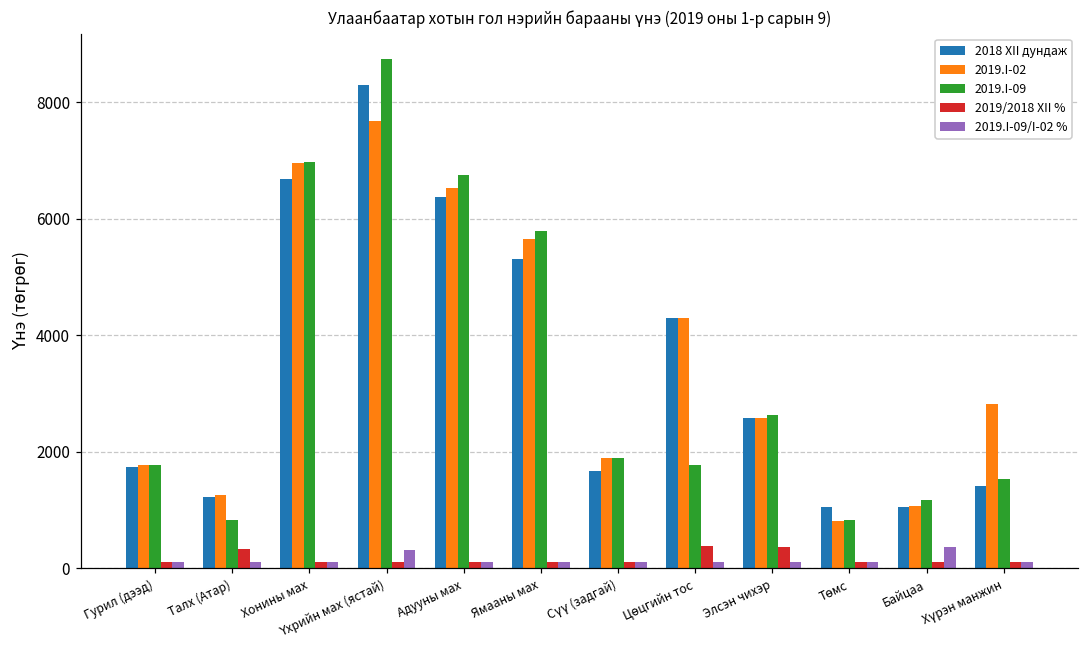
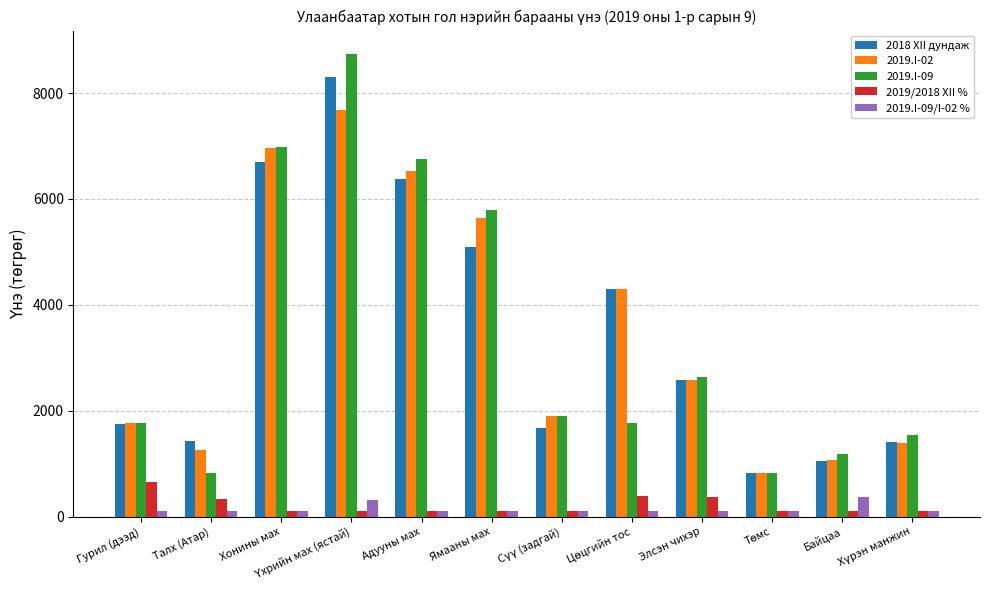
  {
    "2018 XII дундаж": {
      "Гурил (дээд)": 1700,
-     "Талх (Атар)": 1200,
+     "Талх (Атар)": 1400,
      "Хонины мах": 6700,
      "Үхрийн мах (ястай)": 8300,
      "Адууны мах": 6400,
-     "Ямааны мах": 5300,
+     "Ямааны мах": 5100,
      "Сүү (задгай)": 1700,
      "Цөцгийн тос": 4300,
      "Элсэн чихэр": 2600,
-     "Төмс": 1000,
+     "Төмс": 800,
      "Байцаа": 1100,
      "Хүрэн манжин": 1400
    },
    "2019.I-02": {
      "Гурил (дээд)": 1800,
      "Талх (Атар)": 1300,
      "Хонины мах": 7000,
      "Үхрийн мах (ястай)": 7700,
      "Адууны мах": 6500,
      "Ямааны мах": 5700,
      "Сүү (задгай)": 1900,
      "Цөцгийн тос": 4300,
      "Элсэн чихэр": 2600,
      "Төмс": 800,
      "Байцаа": 1100,
-     "Хүрэн манжин": 2800
+     "Хүрэн манжин": 1400
    },
    "2019.I-09": {
      "Гурил (дээд)": 1800,
      "Талх (Атар)": 800,
      "Хонины мах": 7000,
      "Үхрийн мах (ястай)": 8700,
      "Адууны мах": 6800,
      "Ямааны мах": 5800,
      "Сүү (задгай)": 1900,
      "Цөцгийн тос": 1800,
      "Элсэн чихэр": 2600,
      "Төмс": 800,
      "Байцаа": 1200,
      "Хүрэн манжин": 1500
    },
    "2019/2018 XII %": {
-     "Гурил (дээд)": 100,
+     "Гурил (дээд)": 700,
      "Талх (Атар)": 300,
      "Хонины мах": 100,
      "Үхрийн мах (ястай)": 100,
      "Адууны мах": 100,
      "Ямааны мах": 100,
      "Сүү (задгай)": 100,
      "Цөцгийн тос": 400,
      "Элсэн чихэр": 400,
      "Төмс": 100,
      "Байцаа": 100,
      "Хүрэн манжин": 100
    },
    "2019.I-09/I-02 %": {
      "Гурил (дээд)": 100,
      "Талх (Атар)": 100,
      "Хонины мах": 100,
      "Үхрийн мах (ястай)": 300,
      "Адууны мах": 100,
      "Ямааны мах": 100,
      "Сүү (задгай)": 100,
      "Цөцгийн тос": 100,
      "Элсэн чихэр": 100,
      "Төмс": 100,
      "Байцаа": 400,
      "Хүрэн манжин": 100
    }
  }
